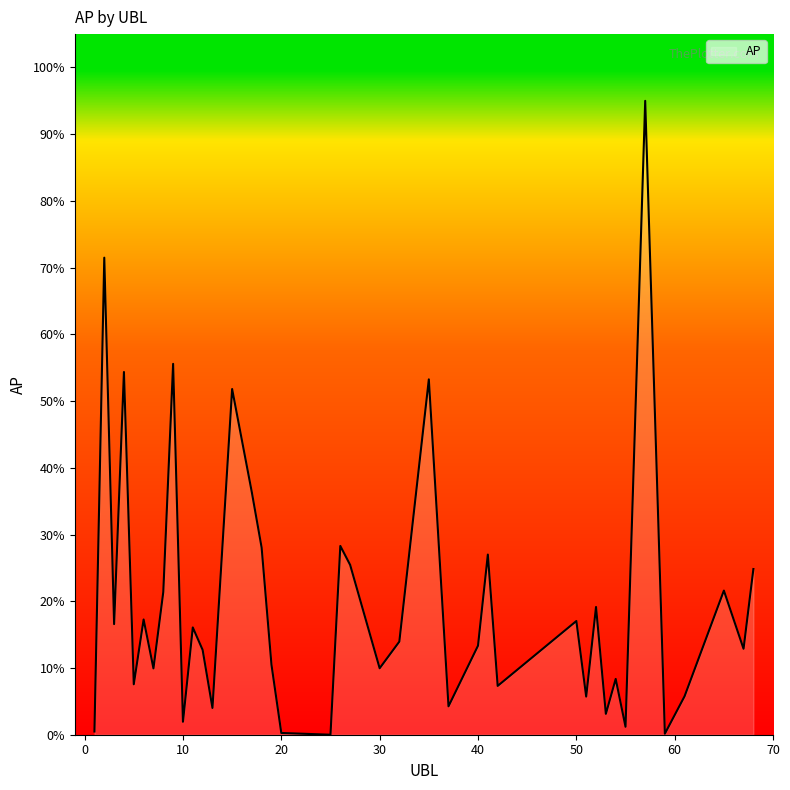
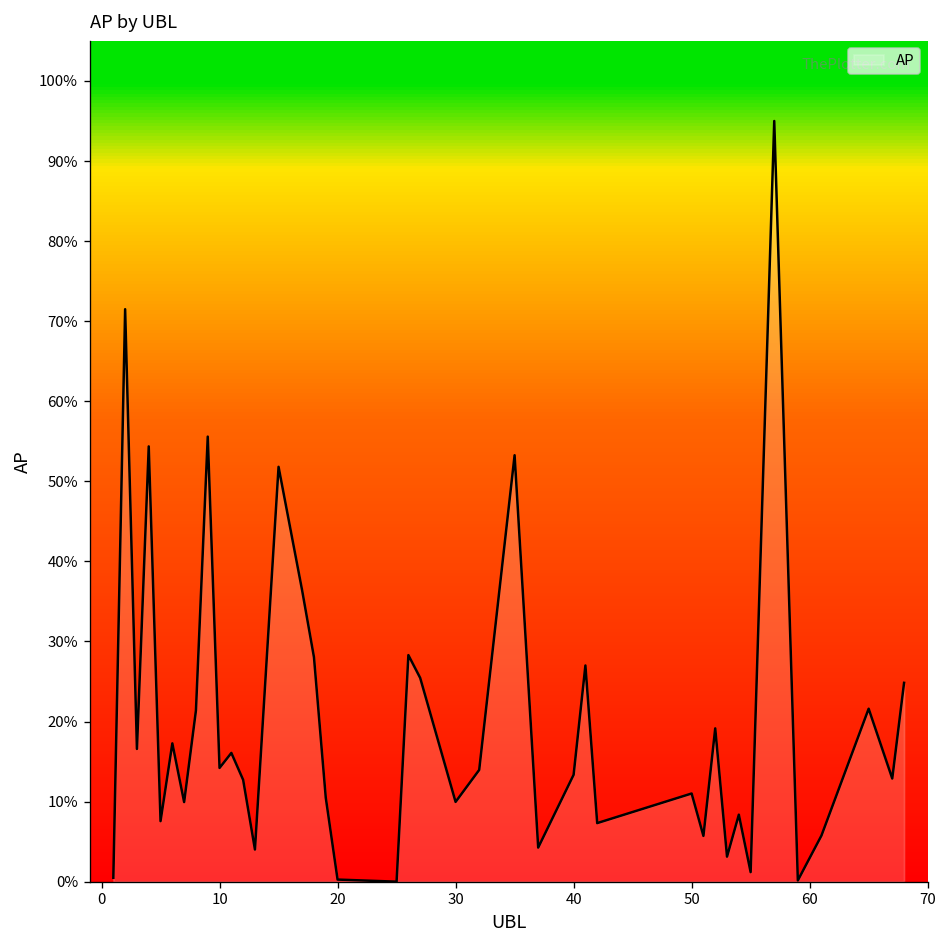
  {
-   "10": "2%",
+   "10": "14%",
    "20": "0%",
    "30": "10%",
    "40": "13%",
-   "50": "17%"
+   "50": "11%"
  }
